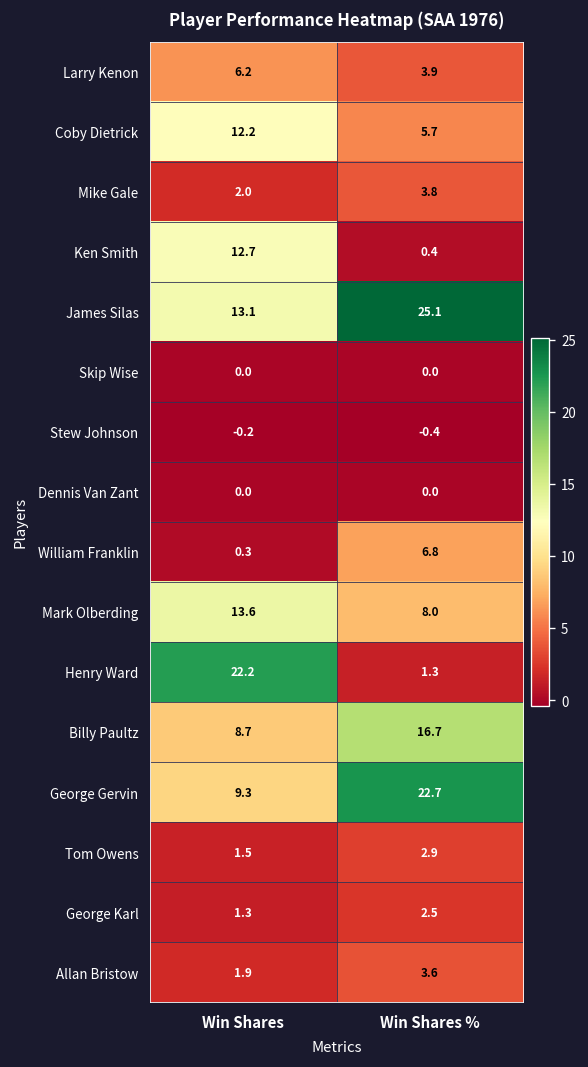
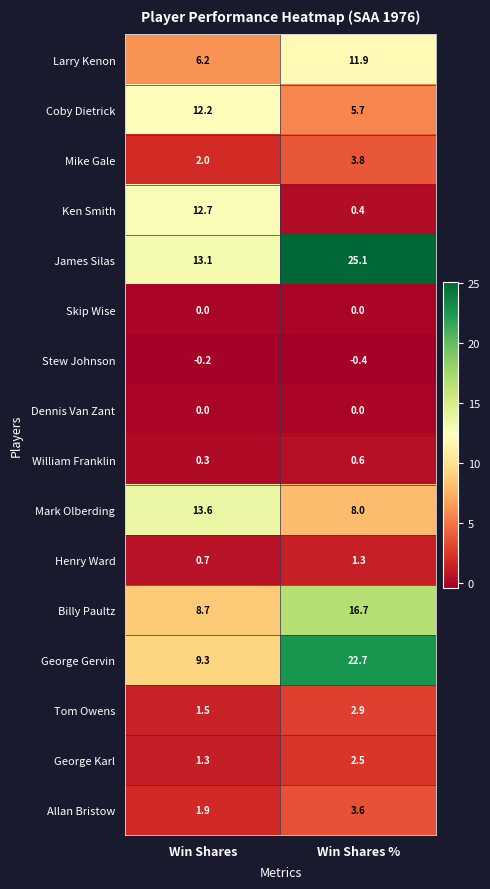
  {
    "Larry Kenon": {
      "Win Shares": 6.2,
-     "Win Shares %": 3.9
+     "Win Shares %": 11.9
    },
    "Coby Dietrick": {
      "Win Shares": 12.2,
      "Win Shares %": 5.7
    },
    "Mike Gale": {
      "Win Shares": 2.0,
      "Win Shares %": 3.8
    },
    "Ken Smith": {
      "Win Shares": 12.7,
      "Win Shares %": 0.4
    },
    "James Silas": {
      "Win Shares": 13.1,
      "Win Shares %": 25.1
    },
    "Skip Wise": {
      "Win Shares": 0.0,
      "Win Shares %": 0.0
    },
    "Stew Johnson": {
      "Win Shares": -0.2,
      "Win Shares %": -0.4
    },
    "Dennis Van Zant": {
      "Win Shares": 0.0,
      "Win Shares %": 0.0
    },
    "William Franklin": {
      "Win Shares": 0.3,
-     "Win Shares %": 6.8
+     "Win Shares %": 0.6
    },
    "Mark Olberding": {
      "Win Shares": 13.6,
      "Win Shares %": 8.0
    },
    "Henry Ward": {
-     "Win Shares": 22.2,
+     "Win Shares": 0.7,
      "Win Shares %": 1.3
    },
    "Billy Paultz": {
      "Win Shares": 8.7,
      "Win Shares %": 16.7
    },
    "George Gervin": {
      "Win Shares": 9.3,
      "Win Shares %": 22.7
    },
    "Tom Owens": {
      "Win Shares": 1.5,
      "Win Shares %": 2.9
    },
    "George Karl": {
      "Win Shares": 1.3,
      "Win Shares %": 2.5
    },
    "Allan Bristow": {
      "Win Shares": 1.9,
      "Win Shares %": 3.6
    }
  }
